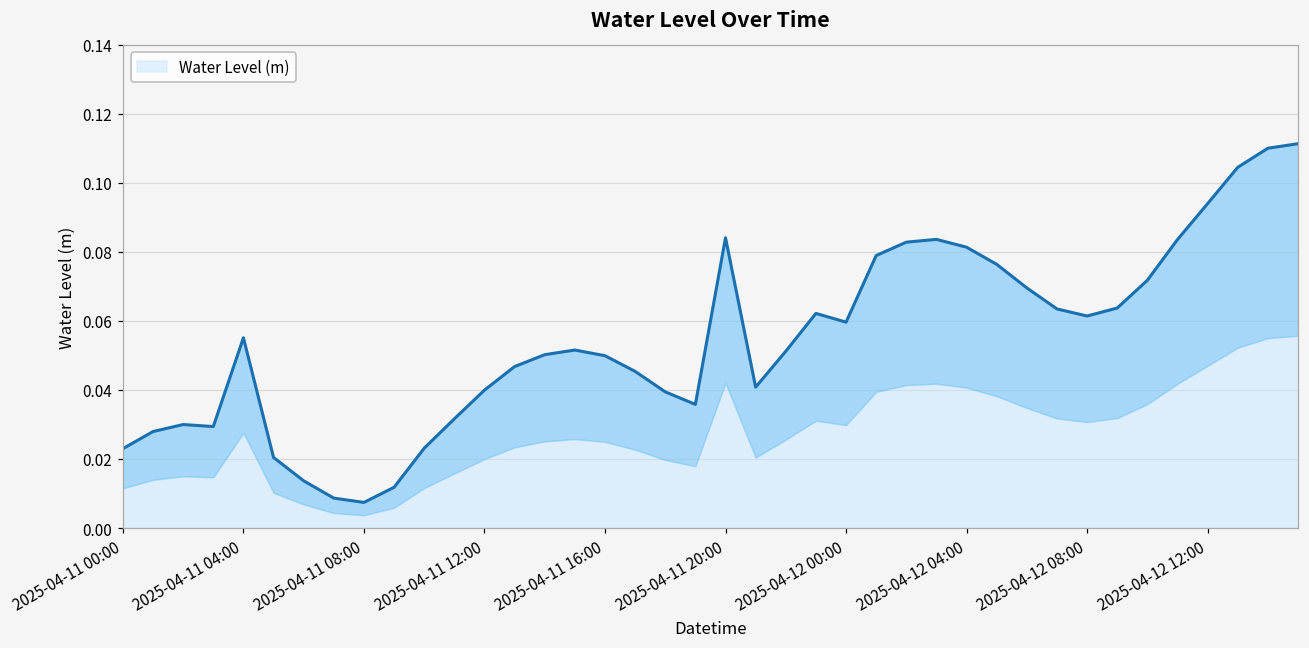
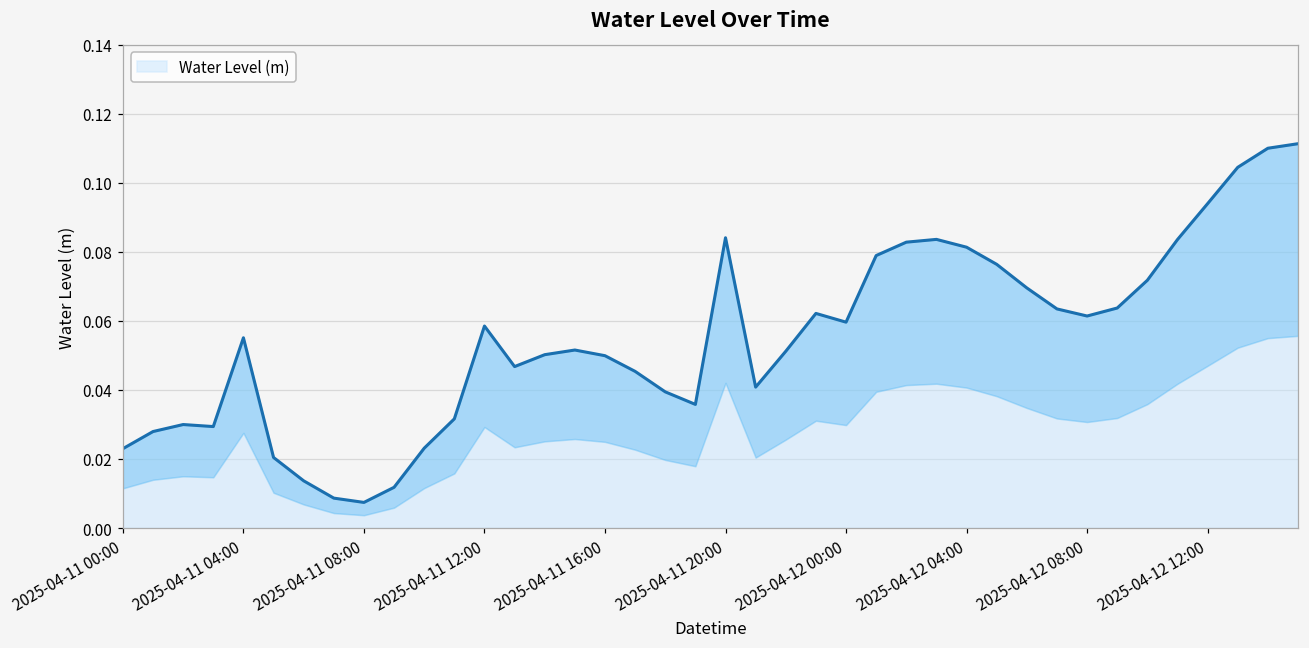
  {
    "2025-04-11 00:00": 0.023,
    "2025-04-11 04:00": 0.055,
    "2025-04-11 08:00": 0.007,
-   "2025-04-11 12:00": 0.040,
+   "2025-04-11 12:00": 0.059,
    "2025-04-11 16:00": 0.050,
    "2025-04-11 20:00": 0.084,
    "2025-04-12 00:00": 0.060,
    "2025-04-12 04:00": 0.081,
    "2025-04-12 08:00": 0.061,
    "2025-04-12 12:00": 0.094
  }
